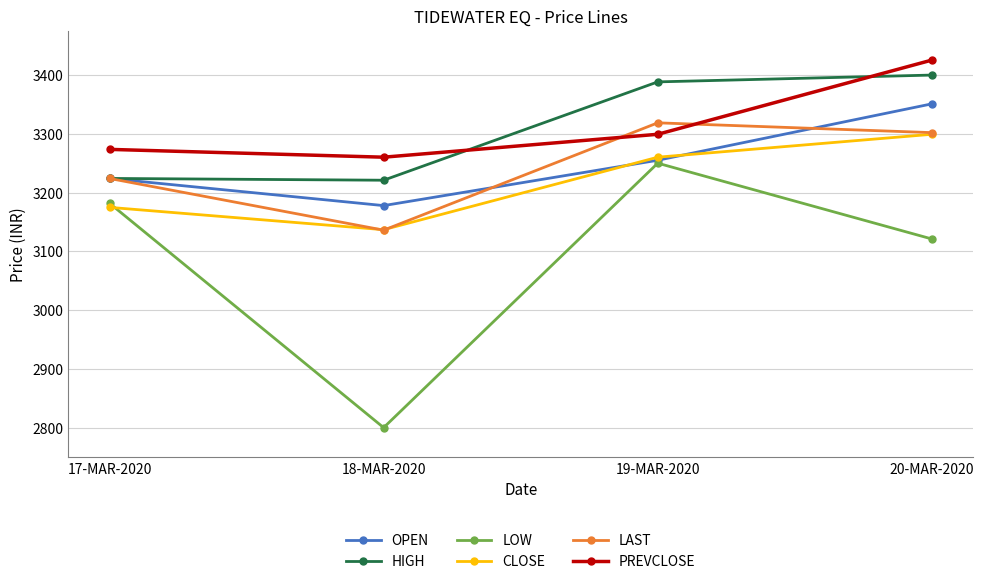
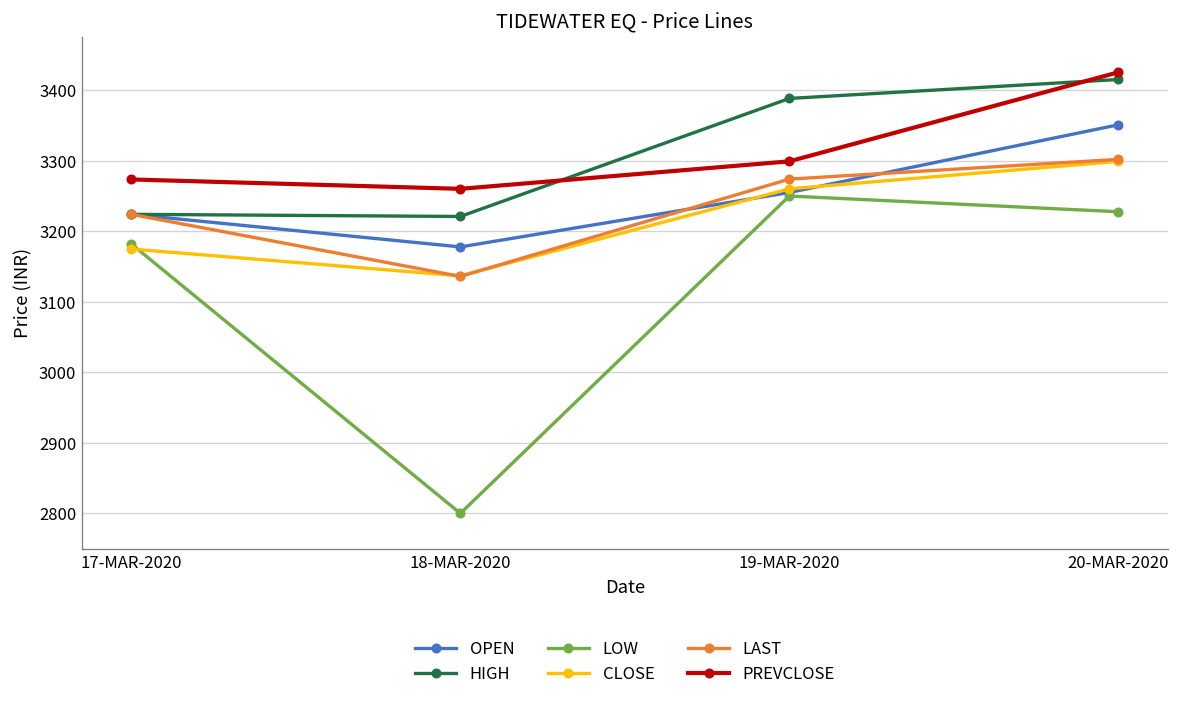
  {
    "OPEN": {
      "18-MAR-2020": 3180,
      "19-MAR-2020": 3260,
      "20-MAR-2020": 3350
    },
    "HIGH": {
      "18-MAR-2020": 3220,
      "19-MAR-2020": 3390,
-     "20-MAR-2020": 3400
+     "20-MAR-2020": 3420
    },
    "LOW": {
      "17-MAR-2020": 3180,
      "18-MAR-2020": 2800,
      "19-MAR-2020": 3250,
-     "20-MAR-2020": 3120
+     "20-MAR-2020": 3230
    },
    "CLOSE": {
      "17-MAR-2020": 3170,
      "19-MAR-2020": 3260
    },
    "LAST": {
-     "19-MAR-2020": 3320
+     "19-MAR-2020": 3270
    },
    "PREVCLOSE": {
      "17-MAR-2020": 3270,
      "18-MAR-2020": 3260,
      "19-MAR-2020": 3300,
      "20-MAR-2020": 3430
    }
  }
